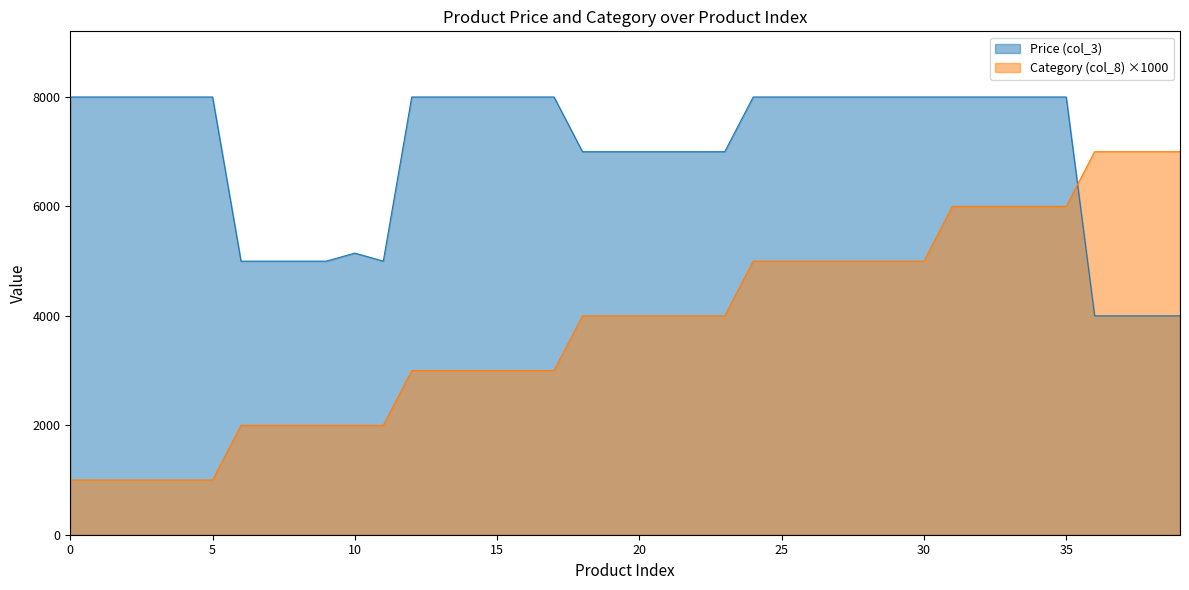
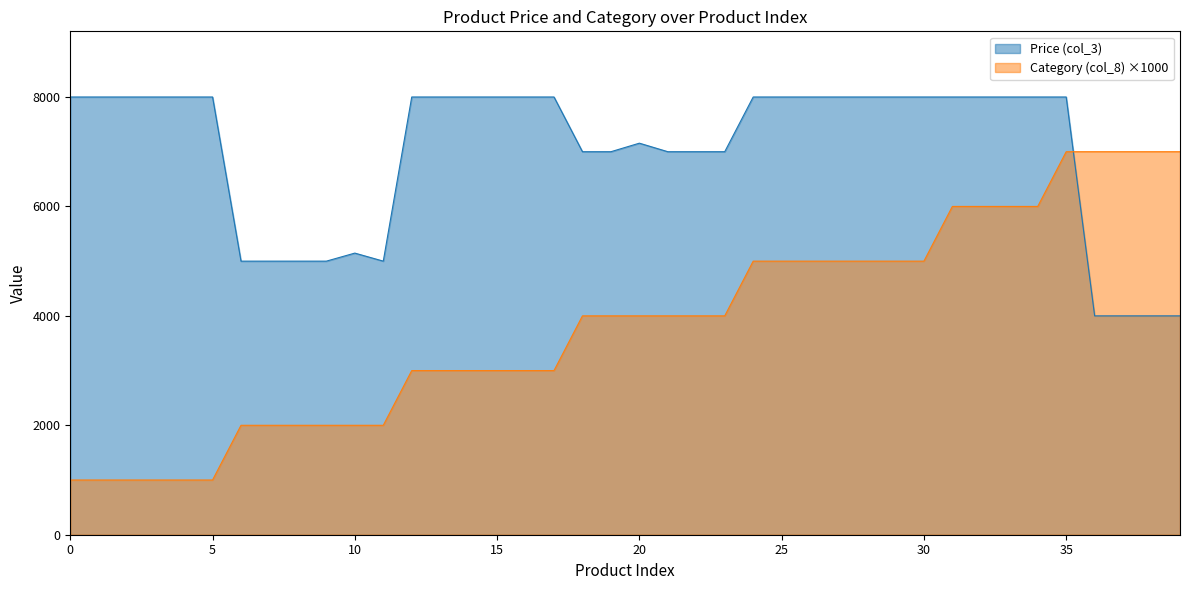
  {
    "Price (col_3)": {
      "0": 8000,
      "5": 8000,
      "10": 5100,
      "15": 8000,
-     "20": 7000,
+     "20": 7200,
      "25": 8000,
      "30": 8000,
      "35": 8000
    },
    "Category (col_8) ×1000": {
      "0": 1000,
      "5": 1000,
      "10": 2000,
      "15": 3000,
      "20": 4000,
      "25": 5000,
      "30": 5000,
-     "35": 6000
+     "35": 7000
    }
  }
